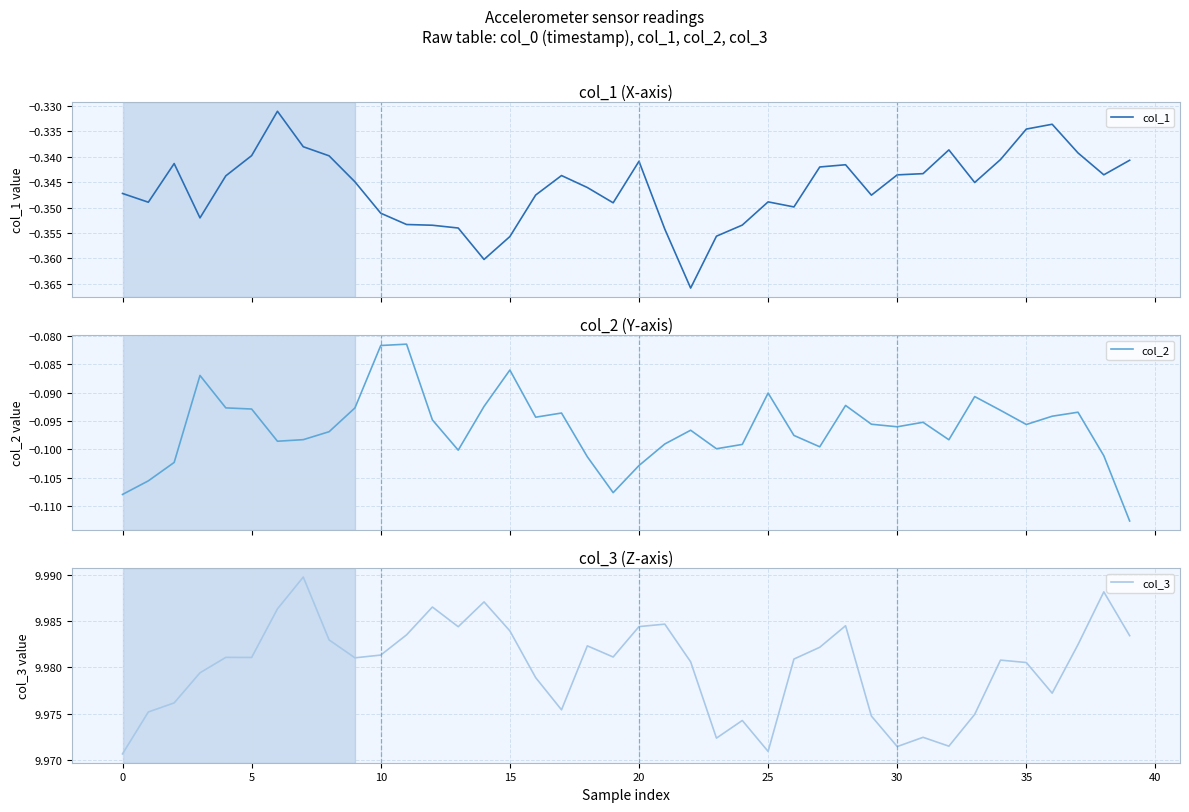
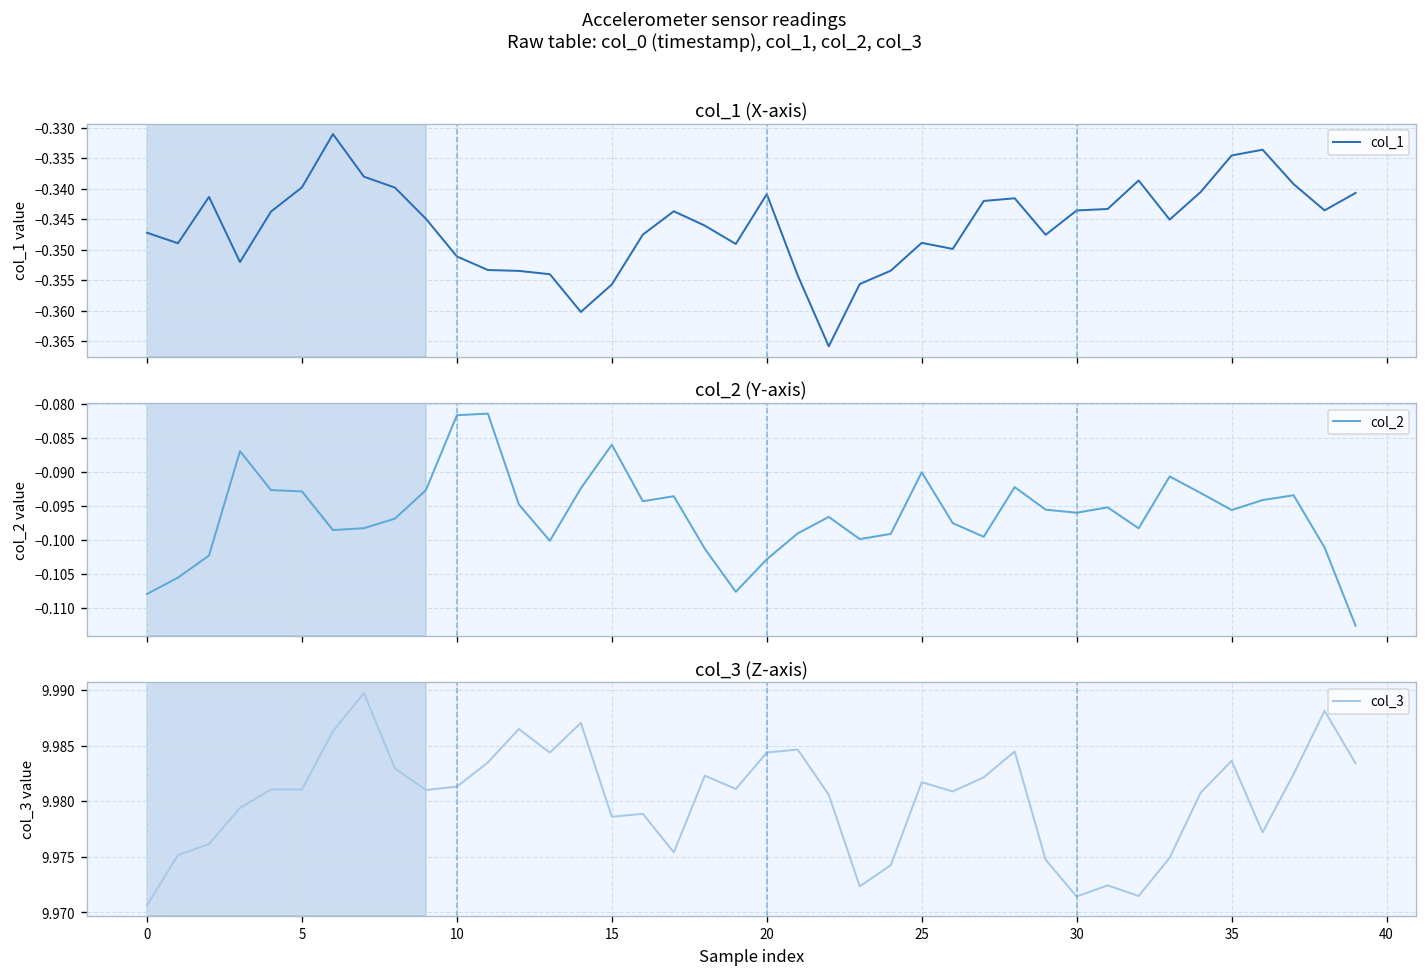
  {
    "col_3 (Z-axis)": {
      "0": 9.971,
      "5": 9.981,
      "10": 9.981,
-     "15": 9.984,
+     "15": 9.979,
      "20": 9.984,
-     "25": 9.971,
+     "25": 9.982,
      "30": 9.971,
-     "35": 9.981
+     "35": 9.984
    }
  }
